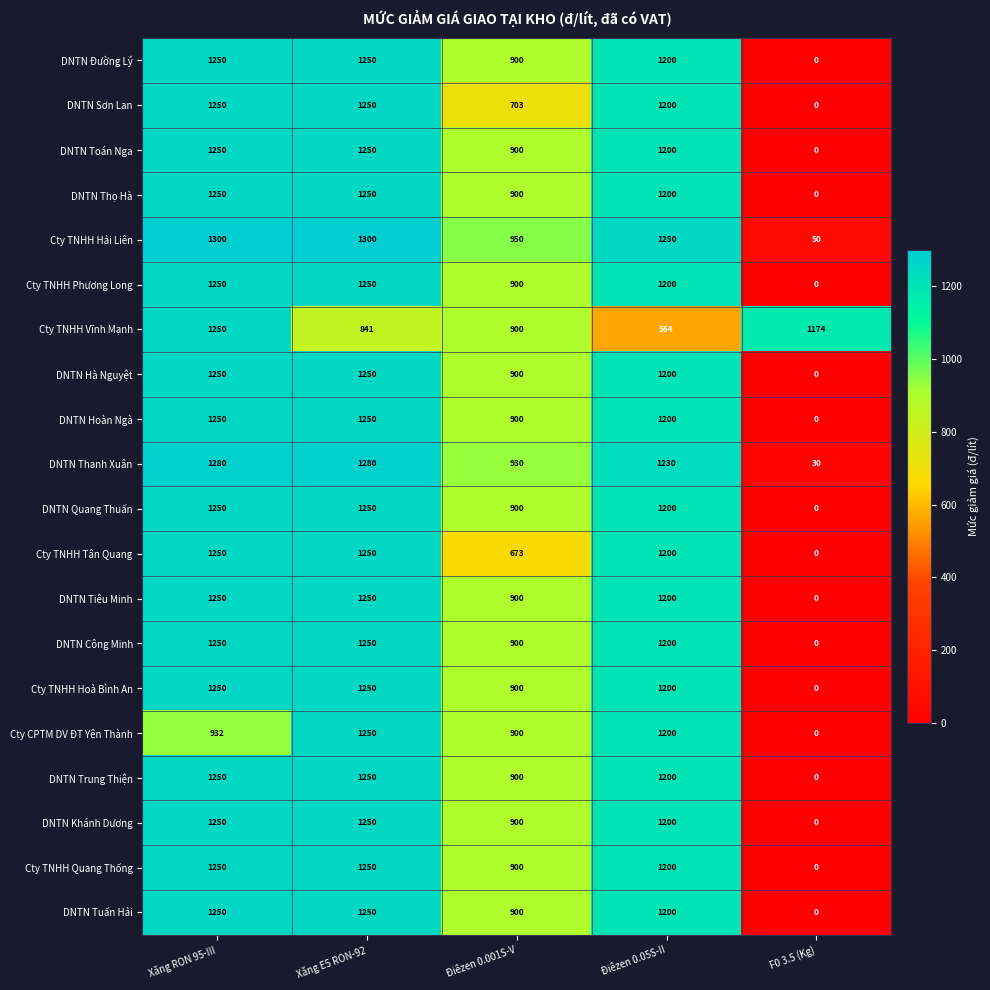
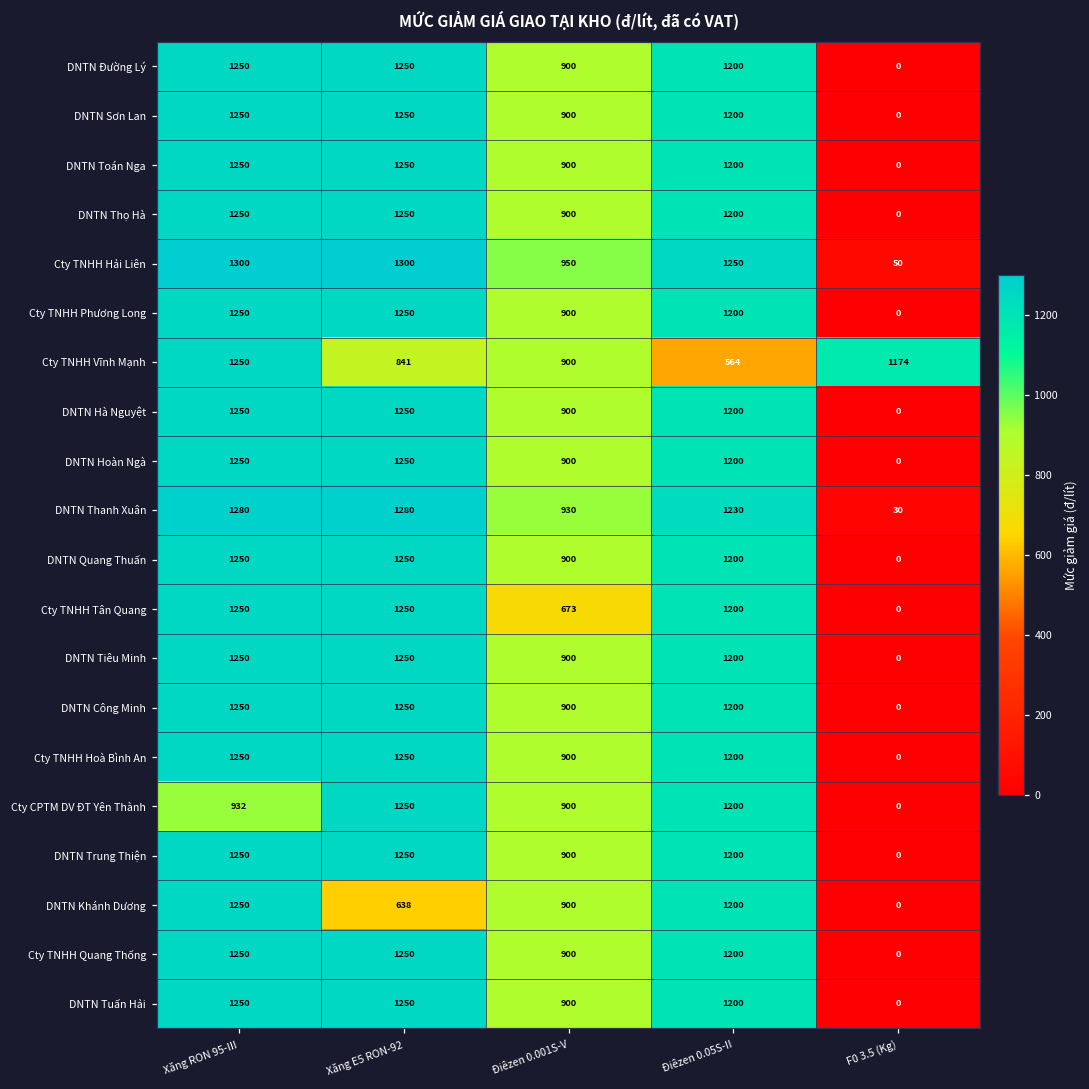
  {
    "DNTN Đường Lý": {
      "Xăng RON 95-III": 1250,
      "Xăng E5 RON-92": 1250,
      "Điêzen 0.001S-V": 900,
      "Điêzen 0.05S-II": 1200,
      "F0 3.5 (Kg)": 0
    },
    "DNTN Sơn Lan": {
      "Xăng RON 95-III": 1250,
      "Xăng E5 RON-92": 1250,
-     "Điêzen 0.001S-V": 703,
+     "Điêzen 0.001S-V": 900,
      "Điêzen 0.05S-II": 1200,
      "F0 3.5 (Kg)": 0
    },
    "DNTN Toán Nga": {
      "Xăng RON 95-III": 1250,
      "Xăng E5 RON-92": 1250,
      "Điêzen 0.001S-V": 900,
      "Điêzen 0.05S-II": 1200,
      "F0 3.5 (Kg)": 0
    },
    "DNTN Thọ Hà": {
      "Xăng RON 95-III": 1250,
      "Xăng E5 RON-92": 1250,
      "Điêzen 0.001S-V": 900,
      "Điêzen 0.05S-II": 1200,
      "F0 3.5 (Kg)": 0
    },
    "Cty TNHH Hải Liên": {
      "Xăng RON 95-III": 1300,
      "Xăng E5 RON-92": 1300,
      "Điêzen 0.001S-V": 950,
      "Điêzen 0.05S-II": 1250,
      "F0 3.5 (Kg)": 50
    },
    "Cty TNHH Phương Long": {
      "Xăng RON 95-III": 1250,
      "Xăng E5 RON-92": 1250,
      "Điêzen 0.001S-V": 900,
      "Điêzen 0.05S-II": 1200,
      "F0 3.5 (Kg)": 0
    },
    "Cty TNHH Vĩnh Mạnh": {
      "Xăng RON 95-III": 1250,
      "Xăng E5 RON-92": 841,
      "Điêzen 0.001S-V": 900,
      "Điêzen 0.05S-II": 564,
      "F0 3.5 (Kg)": 1174
    },
    "DNTN Hà Nguyệt": {
      "Xăng RON 95-III": 1250,
      "Xăng E5 RON-92": 1250,
      "Điêzen 0.001S-V": 900,
      "Điêzen 0.05S-II": 1200,
      "F0 3.5 (Kg)": 0
    },
    "DNTN Hoàn Ngà": {
      "Xăng RON 95-III": 1250,
      "Xăng E5 RON-92": 1250,
      "Điêzen 0.001S-V": 900,
      "Điêzen 0.05S-II": 1200,
      "F0 3.5 (Kg)": 0
    },
    "DNTN Thanh Xuân": {
      "Xăng RON 95-III": 1280,
      "Xăng E5 RON-92": 1280,
      "Điêzen 0.001S-V": 930,
      "Điêzen 0.05S-II": 1230,
      "F0 3.5 (Kg)": 30
    },
    "DNTN Quang Thuấn": {
      "Xăng RON 95-III": 1250,
      "Xăng E5 RON-92": 1250,
      "Điêzen 0.001S-V": 900,
      "Điêzen 0.05S-II": 1200,
      "F0 3.5 (Kg)": 0
    },
    "Cty TNHH Tân Quang": {
      "Xăng RON 95-III": 1250,
      "Xăng E5 RON-92": 1250,
      "Điêzen 0.001S-V": 673,
      "Điêzen 0.05S-II": 1200,
      "F0 3.5 (Kg)": 0
    },
    "DNTN Tiêu Minh": {
      "Xăng RON 95-III": 1250,
      "Xăng E5 RON-92": 1250,
      "Điêzen 0.001S-V": 900,
      "Điêzen 0.05S-II": 1200,
      "F0 3.5 (Kg)": 0
    },
    "DNTN Công Minh": {
      "Xăng RON 95-III": 1250,
      "Xăng E5 RON-92": 1250,
      "Điêzen 0.001S-V": 900,
      "Điêzen 0.05S-II": 1200,
      "F0 3.5 (Kg)": 0
    },
    "Cty TNHH Hoà Bình An": {
      "Xăng RON 95-III": 1250,
      "Xăng E5 RON-92": 1250,
      "Điêzen 0.001S-V": 900,
      "Điêzen 0.05S-II": 1200,
      "F0 3.5 (Kg)": 0
    },
    "Cty CPTM DV ĐT Yên Thành": {
      "Xăng RON 95-III": 932,
      "Xăng E5 RON-92": 1250,
      "Điêzen 0.001S-V": 900,
      "Điêzen 0.05S-II": 1200,
      "F0 3.5 (Kg)": 0
    },
    "DNTN Trung Thiện": {
      "Xăng RON 95-III": 1250,
      "Xăng E5 RON-92": 1250,
      "Điêzen 0.001S-V": 900,
      "Điêzen 0.05S-II": 1200,
      "F0 3.5 (Kg)": 0
    },
    "DNTN Khánh Dương": {
      "Xăng RON 95-III": 1250,
-     "Xăng E5 RON-92": 1250,
+     "Xăng E5 RON-92": 638,
      "Điêzen 0.001S-V": 900,
      "Điêzen 0.05S-II": 1200,
      "F0 3.5 (Kg)": 0
    },
    "Cty TNHH Quang Thống": {
      "Xăng RON 95-III": 1250,
      "Xăng E5 RON-92": 1250,
      "Điêzen 0.001S-V": 900,
      "Điêzen 0.05S-II": 1200,
      "F0 3.5 (Kg)": 0
    },
    "DNTN Tuấn Hải": {
      "Xăng RON 95-III": 1250,
      "Xăng E5 RON-92": 1250,
      "Điêzen 0.001S-V": 900,
      "Điêzen 0.05S-II": 1200,
      "F0 3.5 (Kg)": 0
    }
  }
